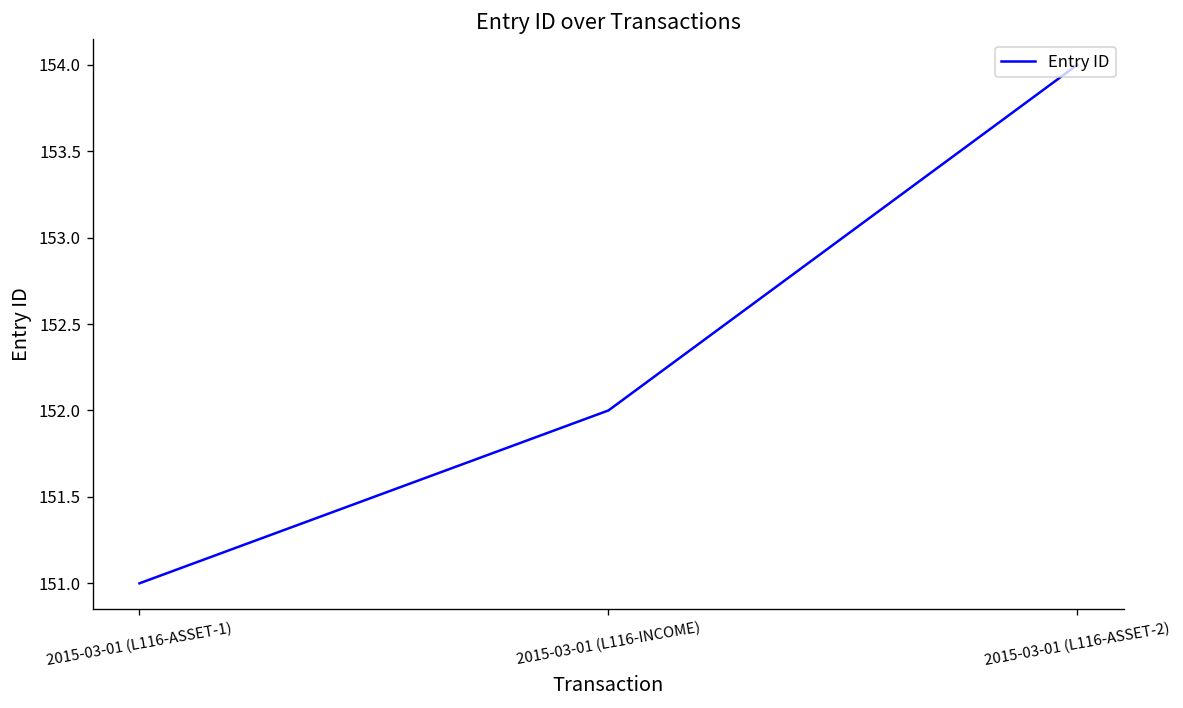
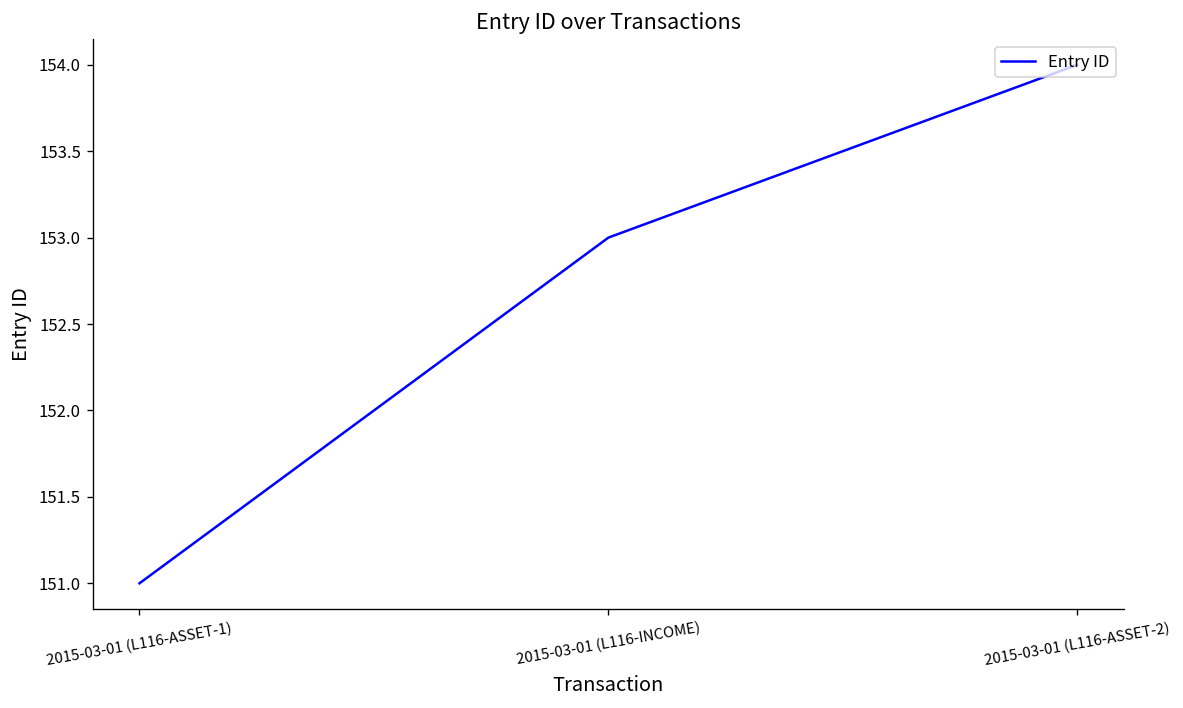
  {
    "2015-03-01 (L116-ASSET-1)": 151,
-   "2015-03-01 (L116-INCOME)": 152
+   "2015-03-01 (L116-INCOME)": 153
  }
